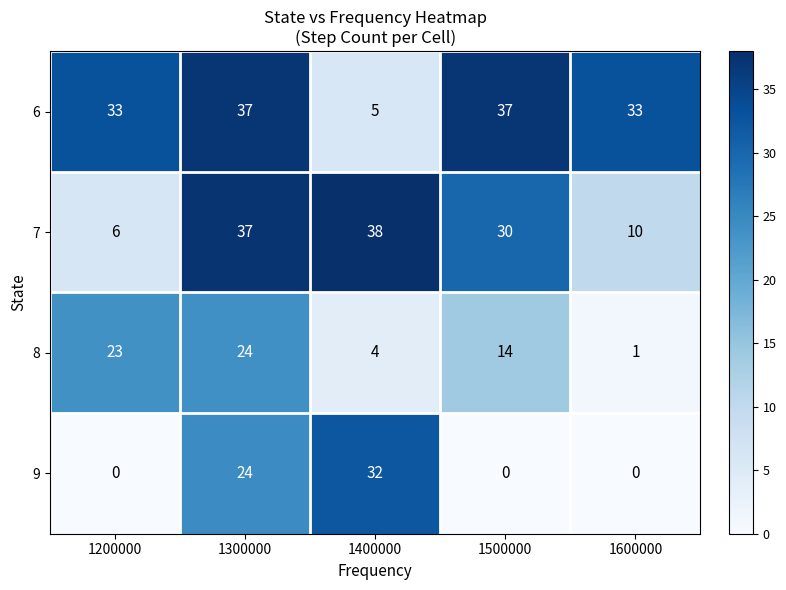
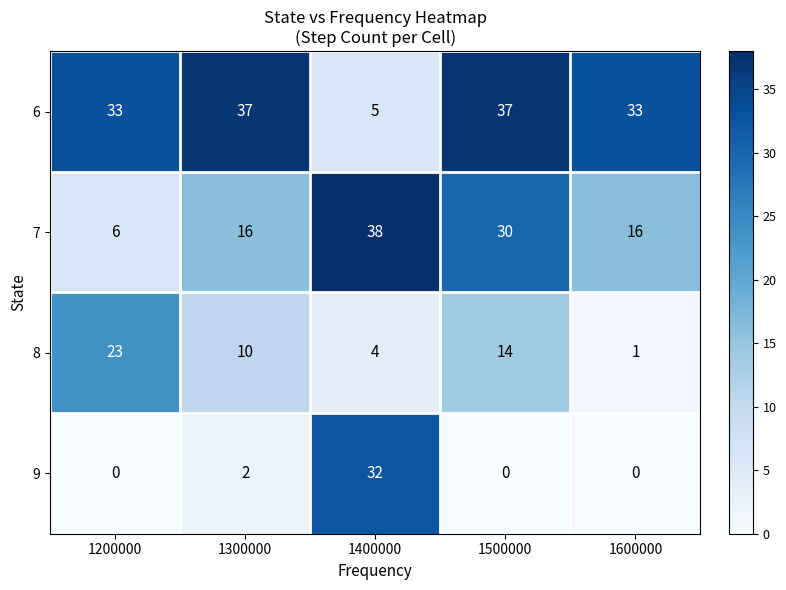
  {
    "6": {
      "1200000": 33,
      "1300000": 37,
      "1400000": 5,
      "1500000": 37,
      "1600000": 33
    },
    "7": {
      "1200000": 6,
-     "1300000": 37,
+     "1300000": 16,
      "1400000": 38,
      "1500000": 30,
-     "1600000": 10
+     "1600000": 16
    },
    "8": {
      "1200000": 23,
-     "1300000": 24,
+     "1300000": 10,
      "1400000": 4,
      "1500000": 14,
      "1600000": 1
    },
    "9": {
      "1200000": 0,
-     "1300000": 24,
+     "1300000": 2,
      "1400000": 32,
      "1500000": 0,
      "1600000": 0
    }
  }
